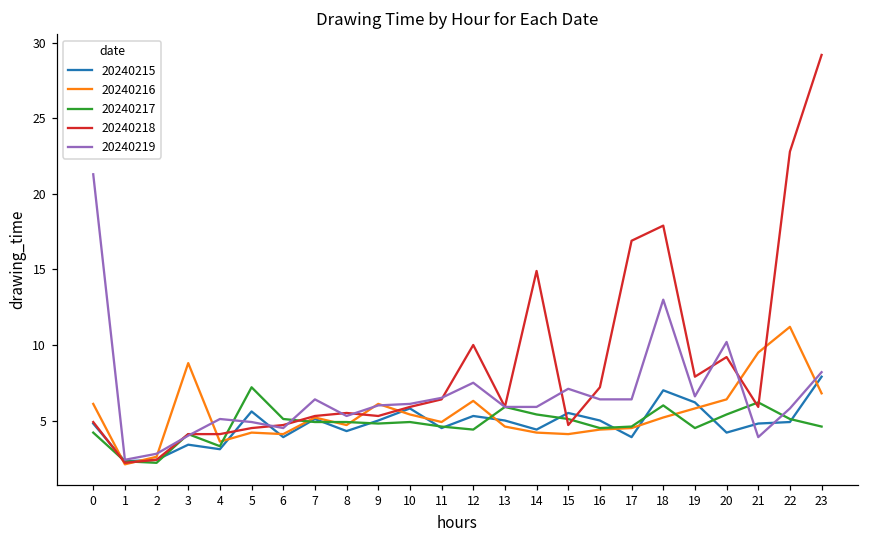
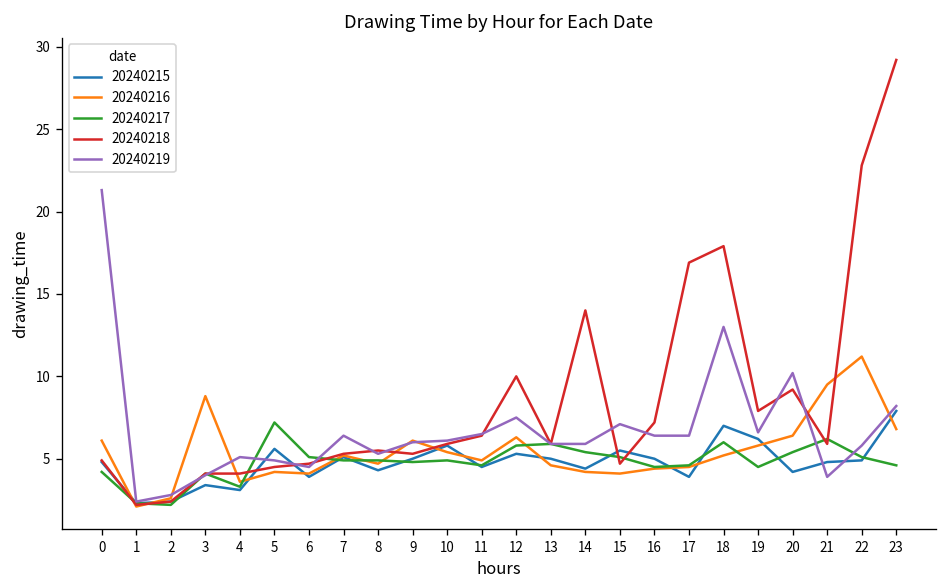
  {
    "20240215": {
      "3": 3.4,
      "4": 3.1,
      "5": 5.6,
      "6": 3.9,
      "8": 4.3,
      "9": 5.0,
      "12": 5.3,
      "13": 5.0,
      "14": 4.4,
      "15": 5.5,
      "16": 5.0,
      "17": 3.9,
      "18": 7.0,
      "19": 6.2,
      "20": 4.2,
      "21": 4.8,
      "22": 4.9,
      "23": 7.9
    },
    "20240216": {
      "0": 6.1,
      "2": 2.6,
      "3": 8.8,
      "4": 3.6,
      "5": 4.2,
      "6": 4.1,
      "8": 4.7,
      "10": 5.4,
      "11": 4.9,
      "12": 6.3,
      "13": 4.6,
      "14": 4.2,
      "15": 4.1,
      "18": 5.2,
      "19": 5.8,
      "20": 6.4,
      "21": 9.5,
      "22": 11.2,
      "23": 6.8
    },
    "20240217": {
      "0": 4.2,
      "2": 2.2,
      "4": 3.3,
      "5": 7.2,
      "6": 5.1,
      "7": 4.9,
      "8": 4.9,
      "9": 4.8,
      "10": 4.9,
-     "12": 4.4,
+     "12": 5.8,
      "14": 5.4,
      "15": 5.1,
      "18": 6.0,
      "19": 4.5,
      "20": 5.4,
      "21": 6.2,
      "22": 5.1,
      "23": 4.6
    },
    "20240218": {
      "4": 4.1,
      "5": 4.5,
      "6": 4.7,
      "8": 5.5,
      "9": 5.3,
      "12": 10.0,
-     "14": 14.9,
+     "14": 14.0,
      "15": 4.7,
      "16": 7.2,
      "17": 16.9,
      "18": 17.9,
      "19": 7.9,
      "20": 9.2,
      "21": 5.9,
      "22": 22.8,
      "23": 29.2
    },
    "20240219": {
      "0": 21.3,
      "2": 2.8,
      "4": 5.1,
      "5": 4.9,
      "6": 4.5,
      "7": 6.4,
      "8": 5.3,
      "10": 6.1,
      "12": 7.5,
      "14": 5.9,
      "15": 7.1,
      "16": 6.4,
      "17": 6.4,
      "18": 13.0,
      "19": 6.6,
      "20": 10.2,
      "21": 3.9,
      "22": 5.8,
      "23": 8.2
    }
  }
